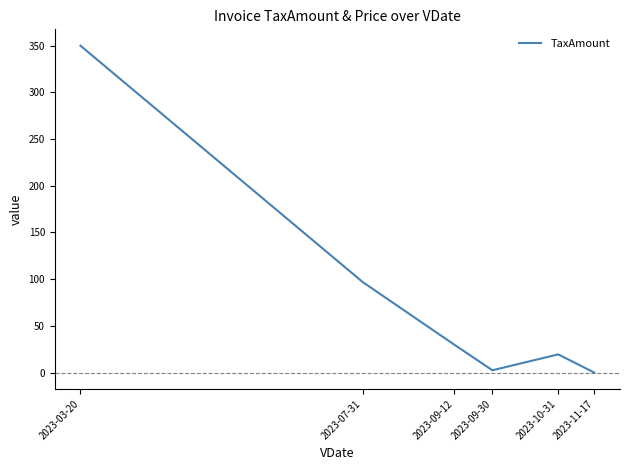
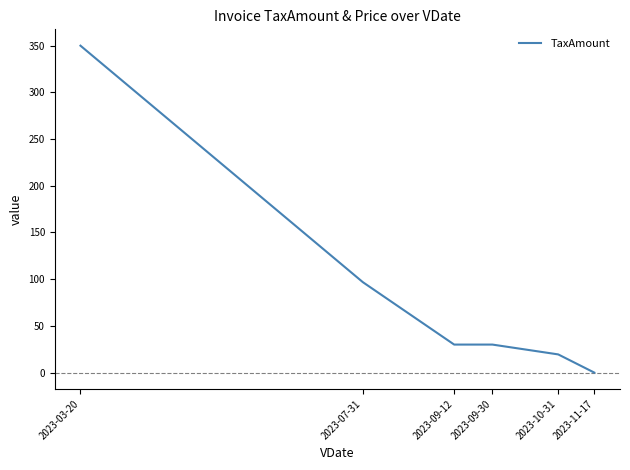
  {
    "2023-03-20": 350,
    "2023-07-31": 100,
    "2023-09-12": 30,
-   "2023-09-30": 0,
+   "2023-09-30": 30,
    "2023-10-31": 20,
    "2023-11-17": 0
  }
